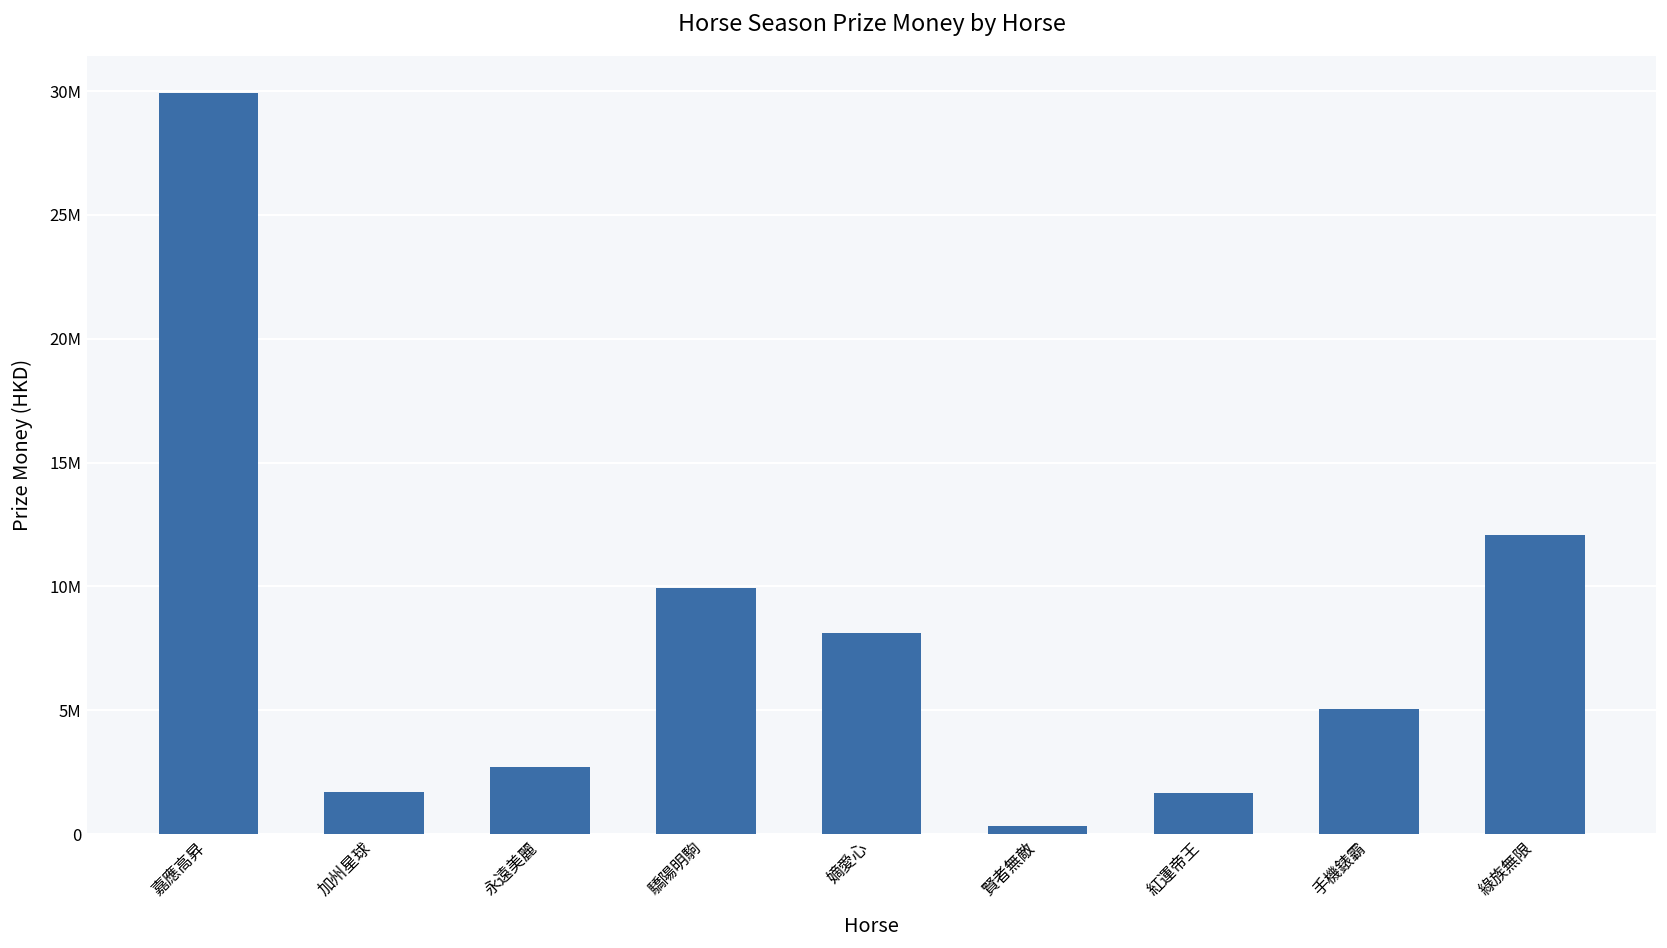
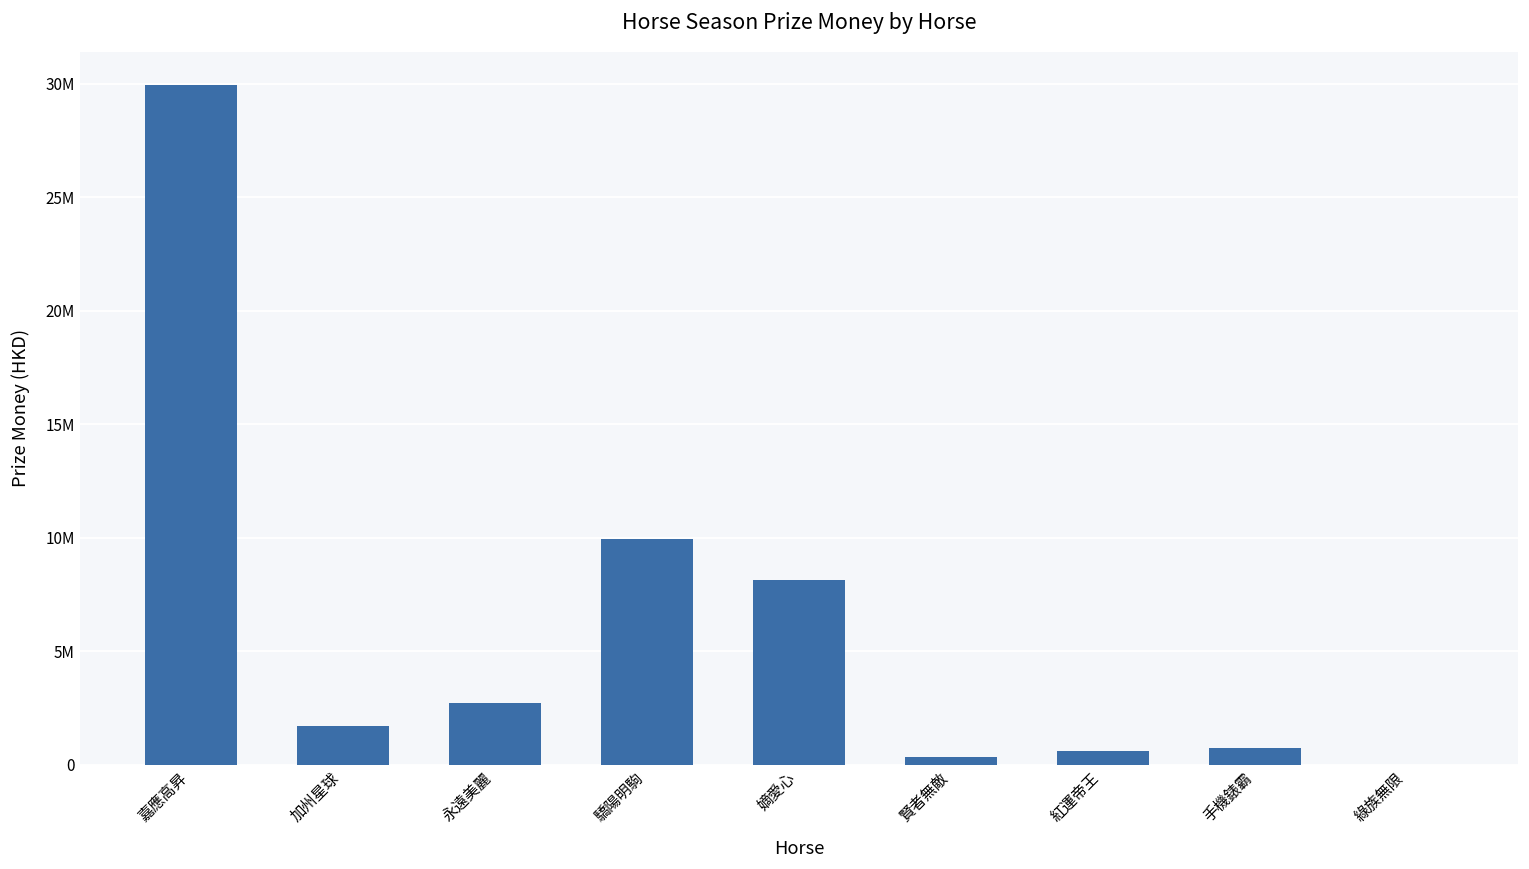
  {
    "嘉應高昇": 29900000,
    "加州星球": 1700000,
    "永遠美麗": 2700000,
    "驕陽明駒": 9900000,
    "嫡愛心": 8100000,
    "賢者無敵": 300000,
-   "紅運帝王": 1600000,
-   "手機錶霸": 5100000,
-   "綠族無限": 12100000
+   "紅運帝王": 600000,
+   "手機錶霸": 700000,
+   "綠族無限": 0
  }
